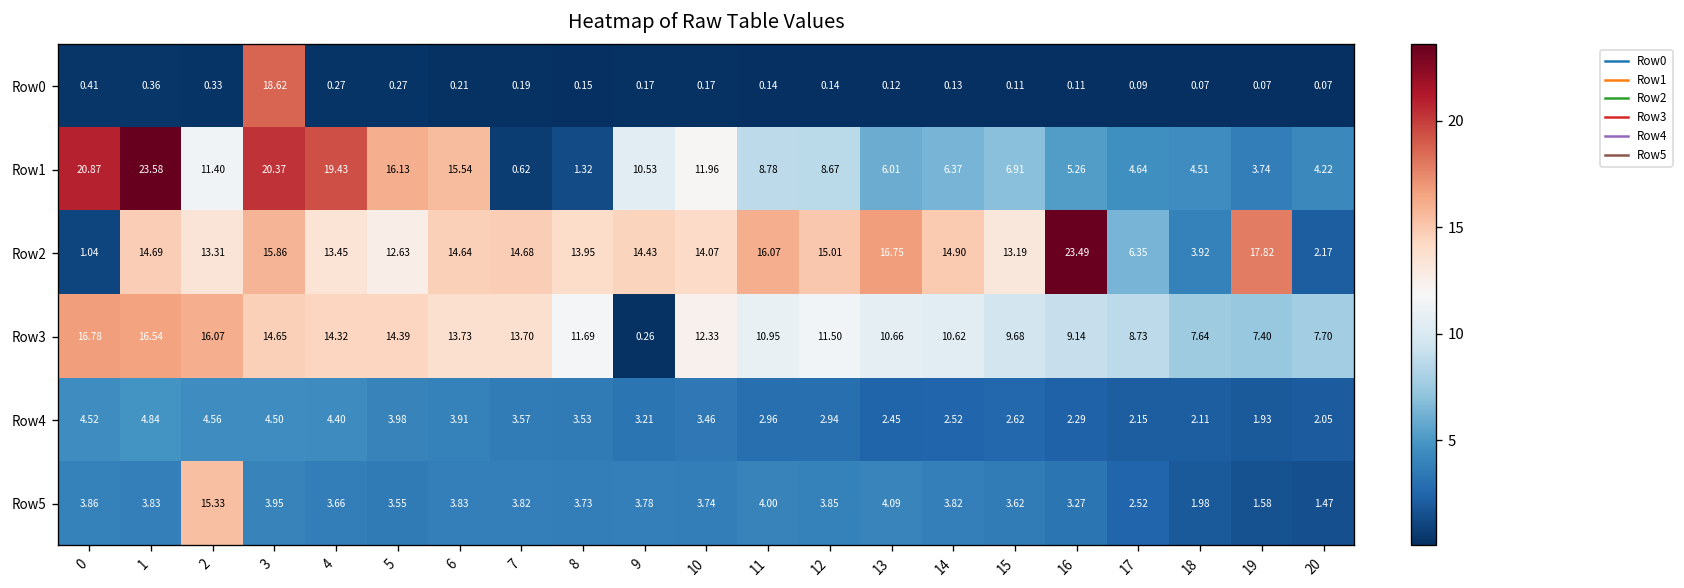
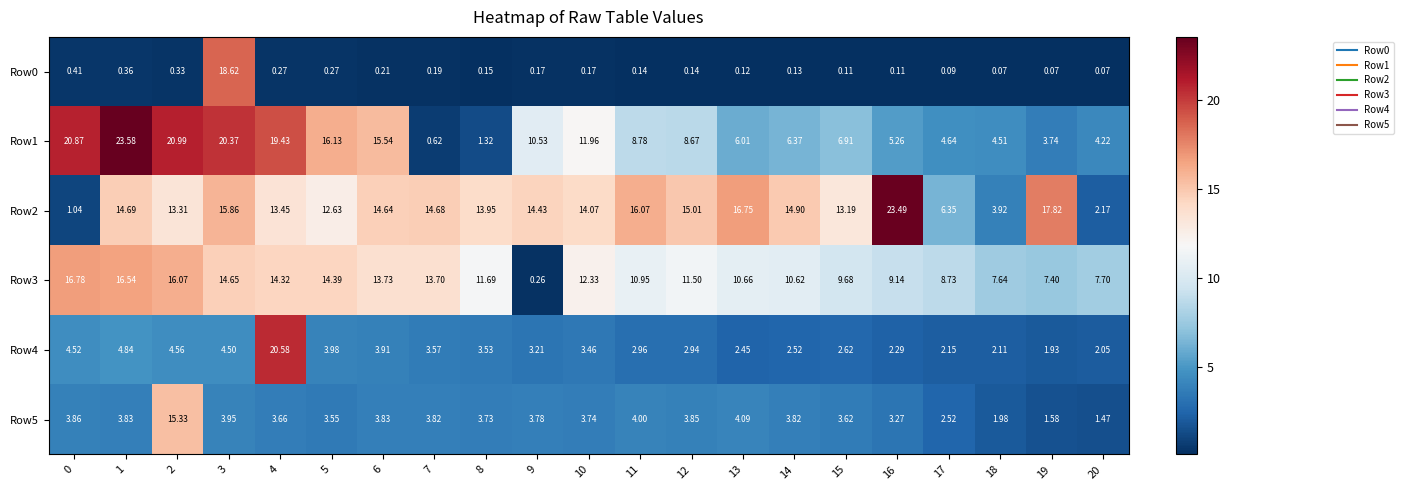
  {
    "Row0": {
      "0": 0.41,
      "1": 0.36,
      "2": 0.33,
      "3": 18.62,
      "4": 0.27,
      "5": 0.27,
      "6": 0.21,
      "7": 0.19,
      "8": 0.15,
      "9": 0.17,
      "10": 0.17,
      "11": 0.14,
      "12": 0.14,
      "13": 0.12,
      "14": 0.13,
      "15": 0.11,
      "16": 0.11,
      "17": 0.09,
      "18": 0.07,
      "19": 0.07,
      "20": 0.07
    },
    "Row1": {
      "0": 20.87,
      "1": 23.58,
-     "2": 11.40,
+     "2": 20.99,
      "3": 20.37,
      "4": 19.43,
      "5": 16.13,
      "6": 15.54,
      "7": 0.62,
      "8": 1.32,
      "9": 10.53,
      "10": 11.96,
      "11": 8.78,
      "12": 8.67,
      "13": 6.01,
      "14": 6.37,
      "15": 6.91,
      "16": 5.26,
      "17": 4.64,
      "18": 4.51,
      "19": 3.74,
      "20": 4.22
    },
    "Row2": {
      "0": 1.04,
      "1": 14.69,
      "2": 13.31,
      "3": 15.86,
      "4": 13.45,
      "5": 12.63,
      "6": 14.64,
      "7": 14.68,
      "8": 13.95,
      "9": 14.43,
      "10": 14.07,
      "11": 16.07,
      "12": 15.01,
      "13": 16.75,
      "14": 14.90,
      "15": 13.19,
      "16": 23.49,
      "17": 6.35,
      "18": 3.92,
      "19": 17.82,
      "20": 2.17
    },
    "Row3": {
      "0": 16.78,
      "1": 16.54,
      "2": 16.07,
      "3": 14.65,
      "4": 14.32,
      "5": 14.39,
      "6": 13.73,
      "7": 13.70,
      "8": 11.69,
      "9": 0.26,
      "10": 12.33,
      "11": 10.95,
      "12": 11.50,
      "13": 10.66,
      "14": 10.62,
      "15": 9.68,
      "16": 9.14,
      "17": 8.73,
      "18": 7.64,
      "19": 7.40,
      "20": 7.70
    },
    "Row4": {
      "0": 4.52,
      "1": 4.84,
      "2": 4.56,
      "3": 4.50,
-     "4": 4.40,
+     "4": 20.58,
      "5": 3.98,
      "6": 3.91,
      "7": 3.57,
      "8": 3.53,
      "9": 3.21,
      "10": 3.46,
      "11": 2.96,
      "12": 2.94,
      "13": 2.45,
      "14": 2.52,
      "15": 2.62,
      "16": 2.29,
      "17": 2.15,
      "18": 2.11,
      "19": 1.93,
      "20": 2.05
    },
    "Row5": {
      "0": 3.86,
      "1": 3.83,
      "2": 15.33,
      "3": 3.95,
      "4": 3.66,
      "5": 3.55,
      "6": 3.83,
      "7": 3.82,
      "8": 3.73,
      "9": 3.78,
      "10": 3.74,
      "11": 4.00,
      "12": 3.85,
      "13": 4.09,
      "14": 3.82,
      "15": 3.62,
      "16": 3.27,
      "17": 2.52,
      "18": 1.98,
      "19": 1.58,
      "20": 1.47
    }
  }
